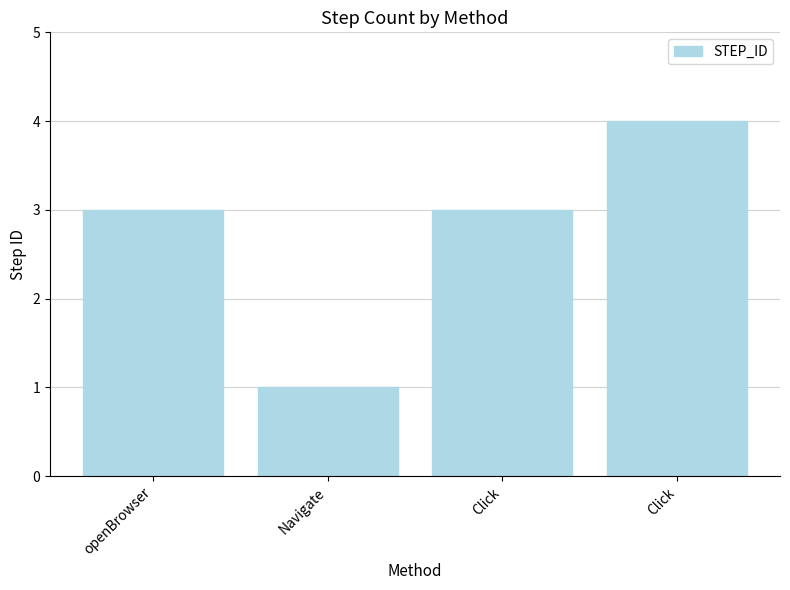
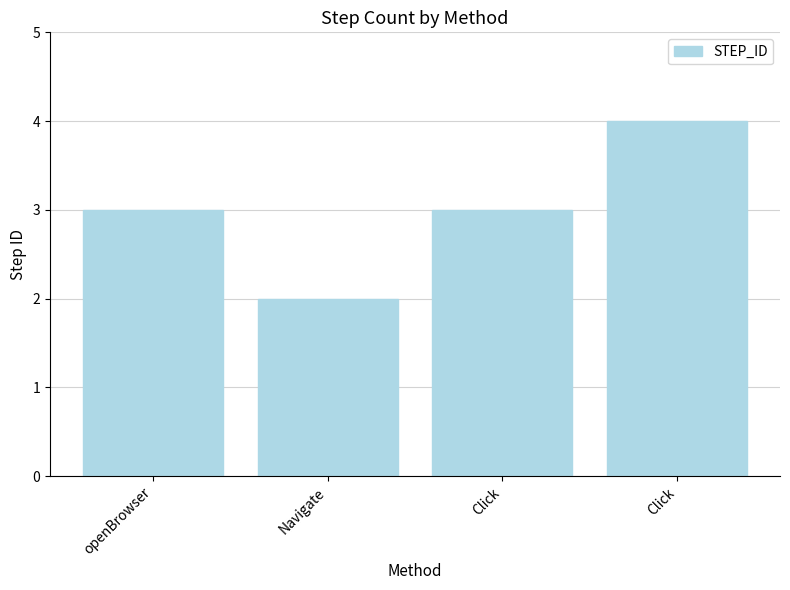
  {
    "openBrowser": 3,
-   "Navigate": 1
+   "Navigate": 2
  }
